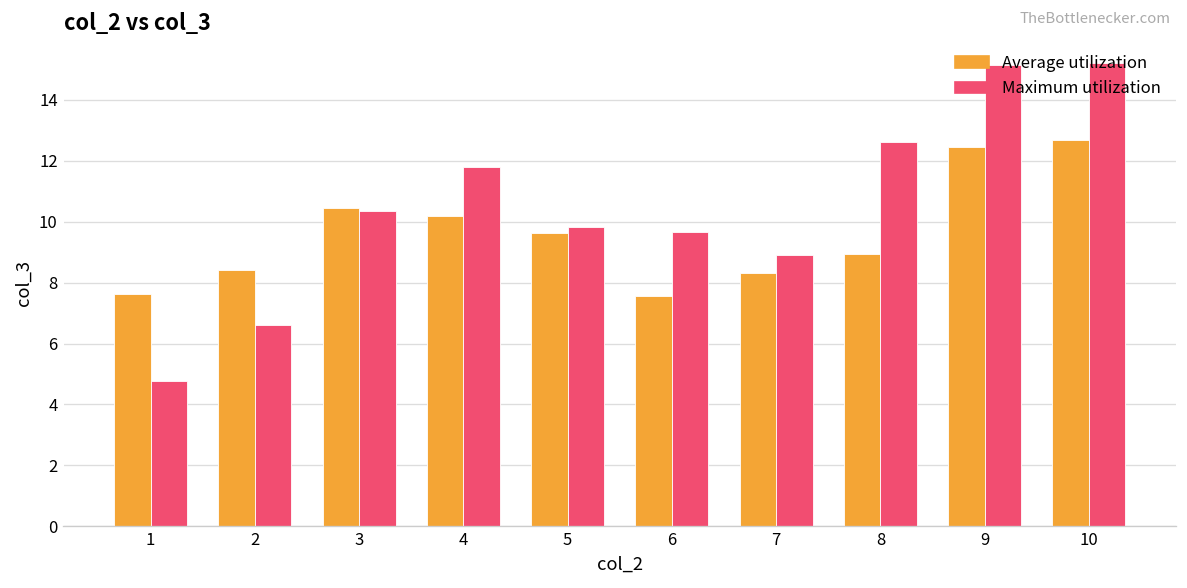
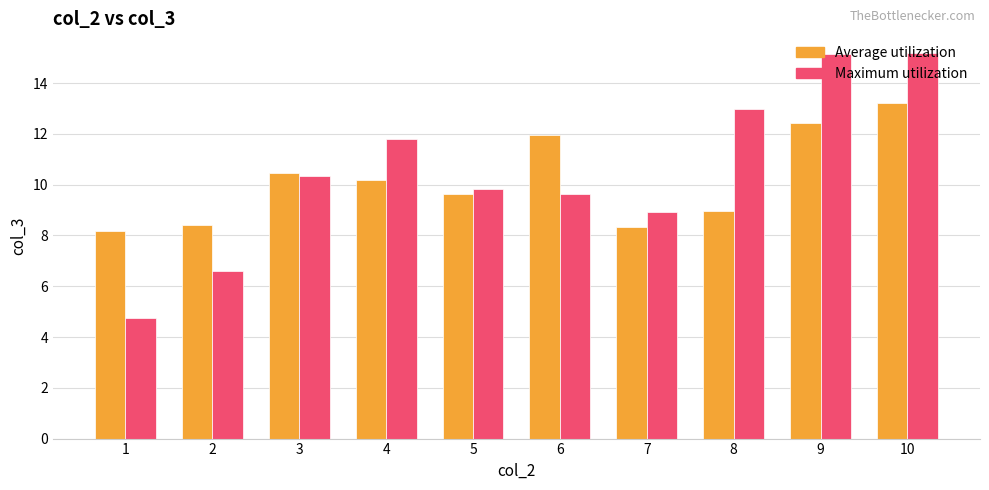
  {
    "Average utilization": {
-     "1": 7.6,
+     "1": 8.2,
      "2": 8.4,
      "3": 10.4,
      "4": 10.2,
      "5": 9.6,
-     "6": 7.6,
+     "6": 12.0,
      "7": 8.3,
      "8": 8.9,
      "9": 12.4,
-     "10": 12.7
+     "10": 13.2
    },
    "Maximum utilization": {
      "1": 4.8,
      "2": 6.6,
      "3": 10.4,
      "4": 11.8,
      "5": 9.8,
      "6": 9.7,
      "7": 8.9,
-     "8": 12.6,
+     "8": 13.0,
      "9": 15.1,
      "10": 15.2
    }
  }
